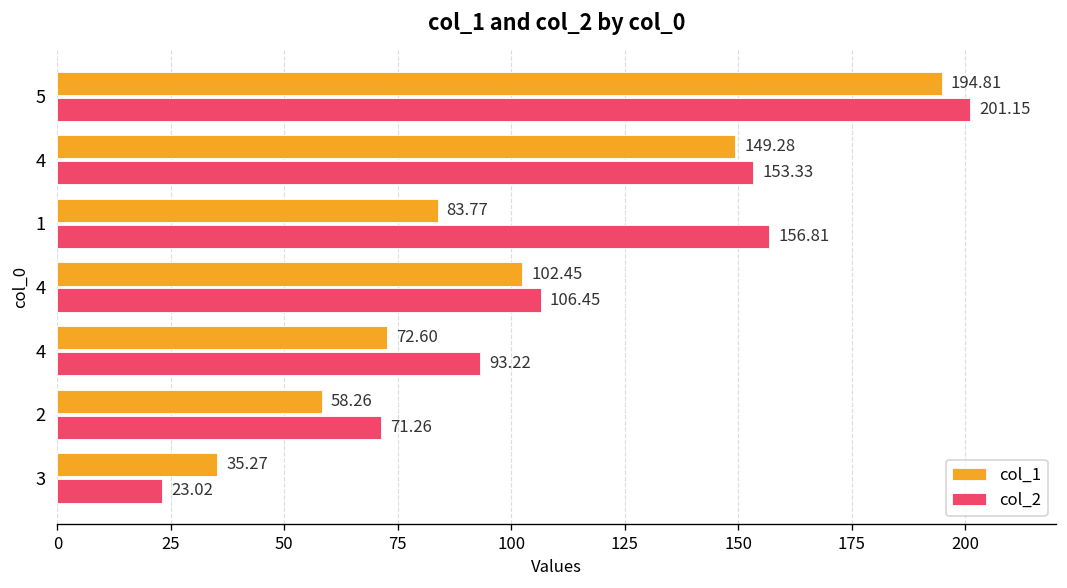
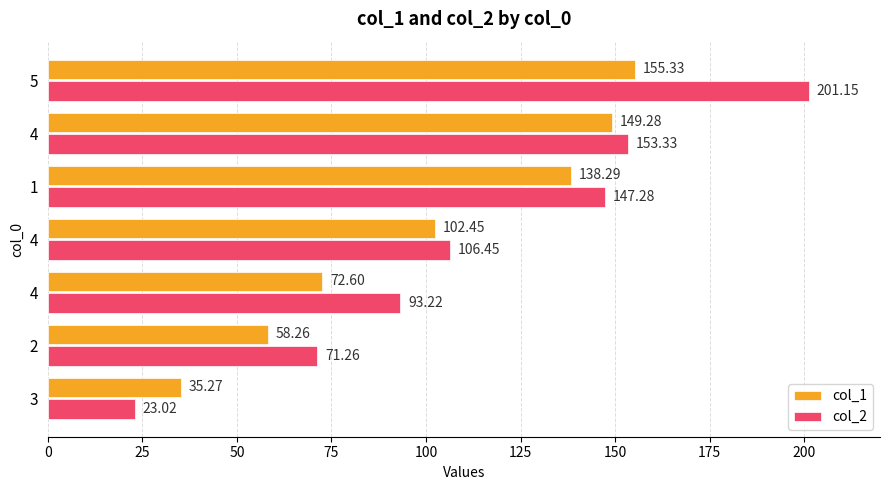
  {
    "col_1": {
-     "5": 194.81,
-     "1": 83.77,
+     "5": 155.33,
+     "1": 138.29,
      "2": 58.26,
      "3": 35.27
    },
    "col_2": {
      "5": 201.15,
-     "1": 156.81,
+     "1": 147.28,
      "2": 71.26,
      "3": 23.02
    }
  }
